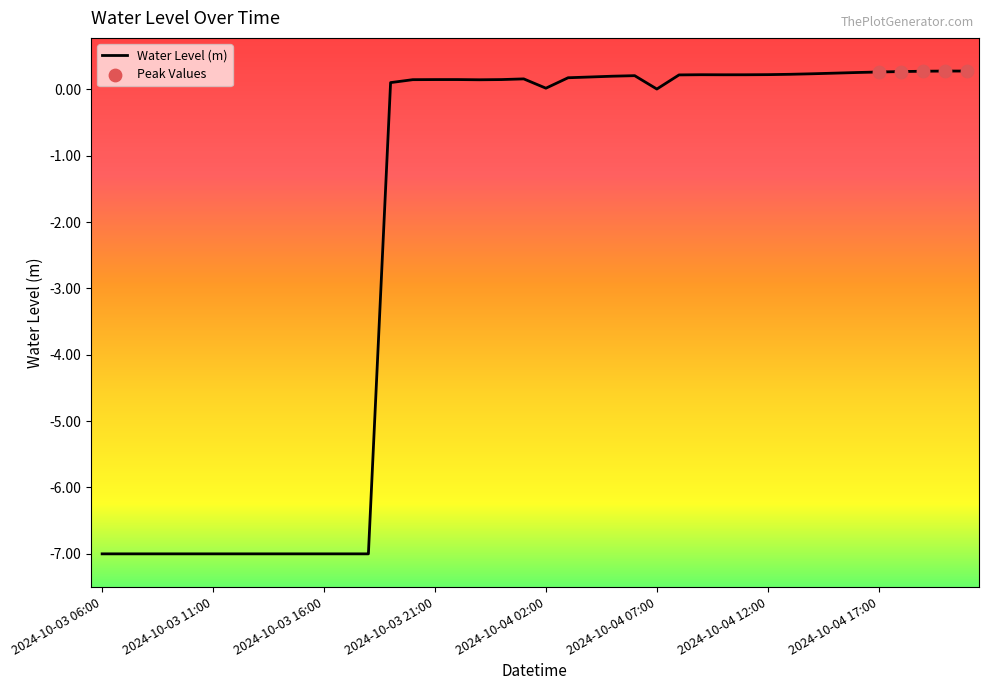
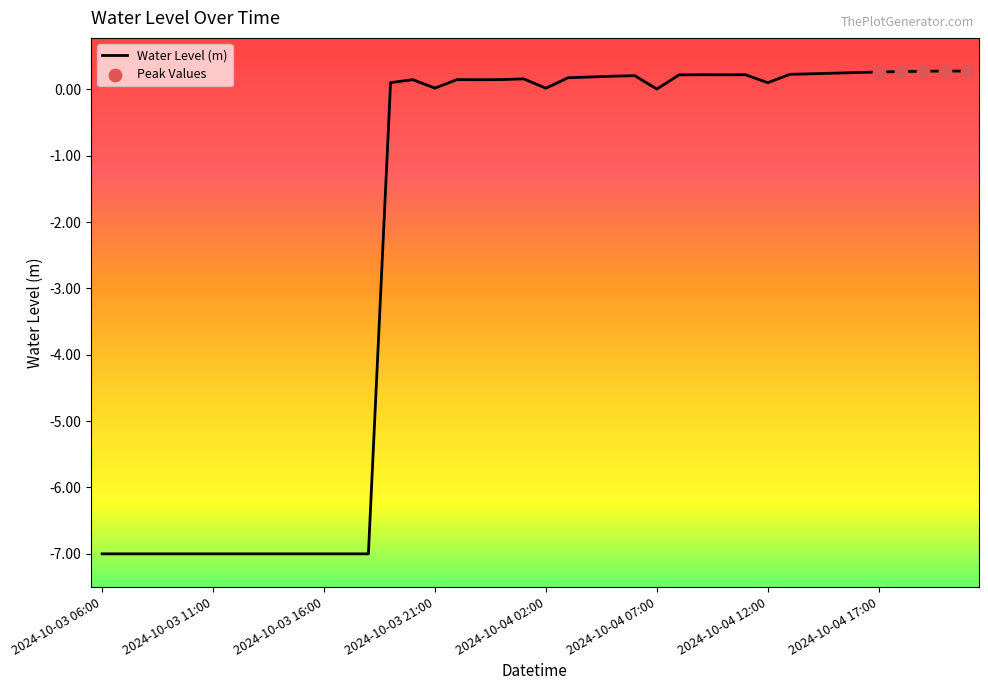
  {
    "Water Level (m)": {
      "2024-10-03 06:00": -7.0,
      "2024-10-03 11:00": -7.0,
      "2024-10-03 16:00": -7.0,
-     "2024-10-03 21:00": 0.1,
+     "2024-10-03 21:00": 0.0,
      "2024-10-04 02:00": 0.0,
      "2024-10-04 07:00": 0.0,
-     "2024-10-04 12:00": 0.2
+     "2024-10-04 12:00": 0.1
    }
  }
